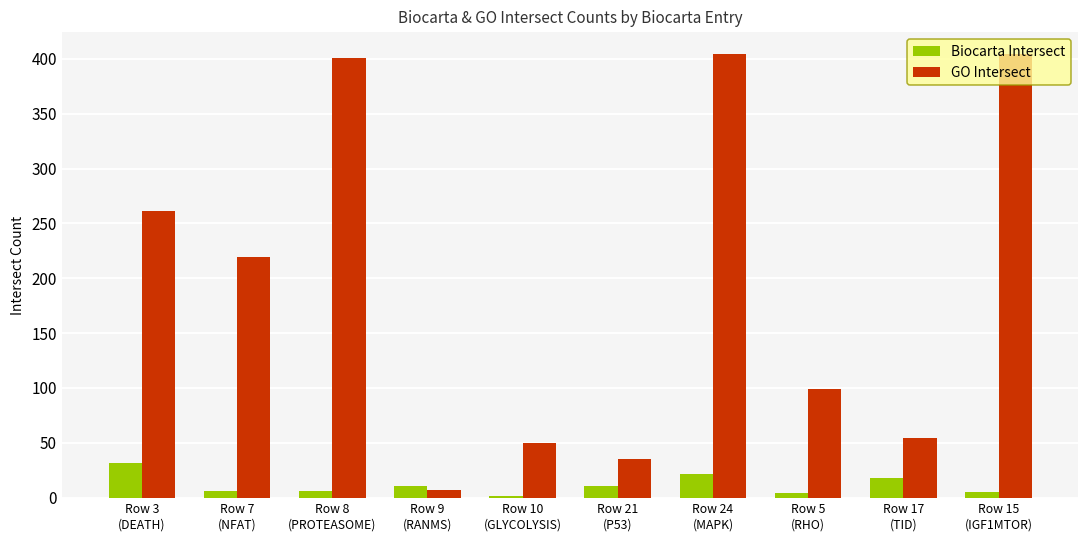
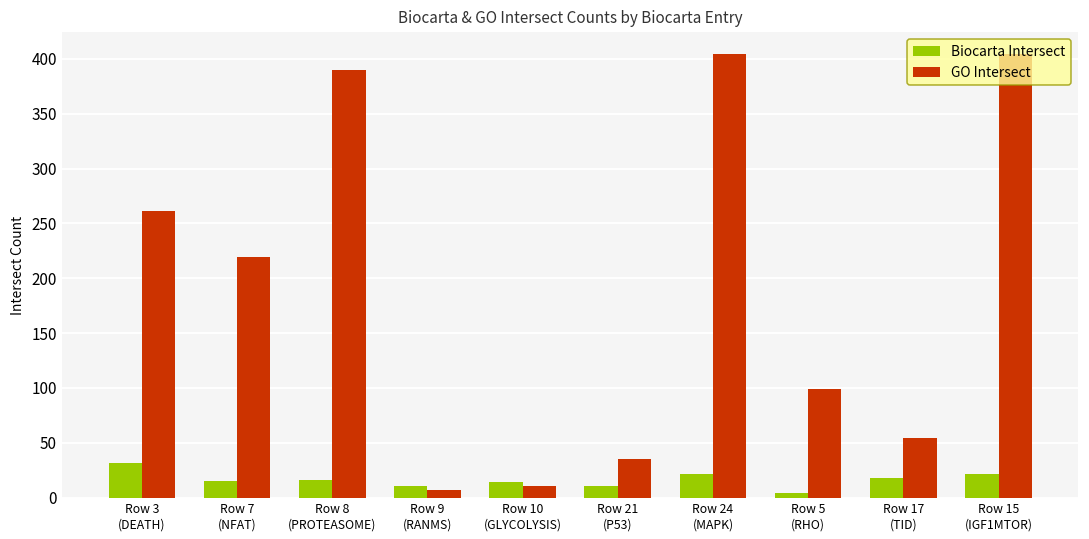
  {
    "Biocarta Intersect": {
      "Row 3 (DEATH)": 30,
-     "Row 7 (NFAT)": 10,
-     "Row 8 (PROTEASOME)": 10,
+     "Row 7 (NFAT)": 20,
+     "Row 8 (PROTEASOME)": 20,
      "Row 9 (RANMS)": 10,
-     "Row 10 (GLYCOLYSIS)": 0,
+     "Row 10 (GLYCOLYSIS)": 10,
      "Row 21 (P53)": 10,
      "Row 24 (MAPK)": 20,
      "Row 5 (RHO)": 0,
      "Row 17 (TID)": 20,
-     "Row 15 (IGF1MTOR)": 10
+     "Row 15 (IGF1MTOR)": 20
    },
    "GO Intersect": {
      "Row 3 (DEATH)": 260,
      "Row 7 (NFAT)": 220,
-     "Row 8 (PROTEASOME)": 400,
+     "Row 8 (PROTEASOME)": 390,
      "Row 9 (RANMS)": 10,
-     "Row 10 (GLYCOLYSIS)": 50,
+     "Row 10 (GLYCOLYSIS)": 10,
      "Row 21 (P53)": 40,
      "Row 24 (MAPK)": 400,
      "Row 5 (RHO)": 100,
      "Row 17 (TID)": 50
    }
  }
